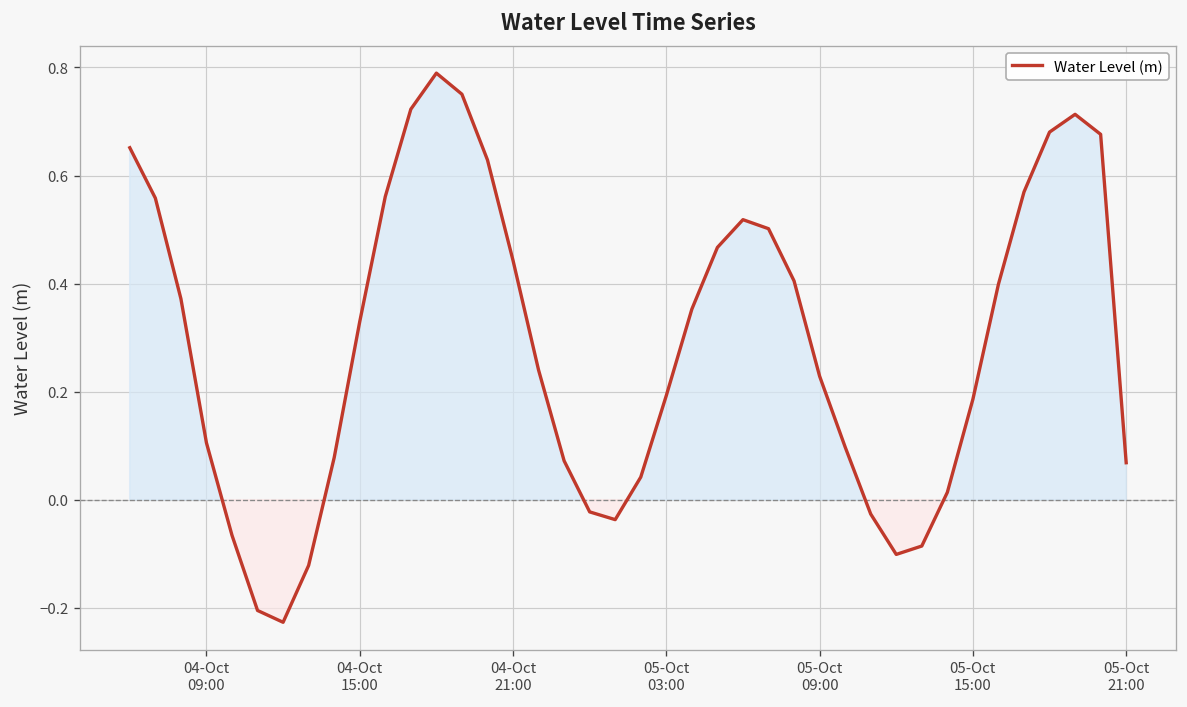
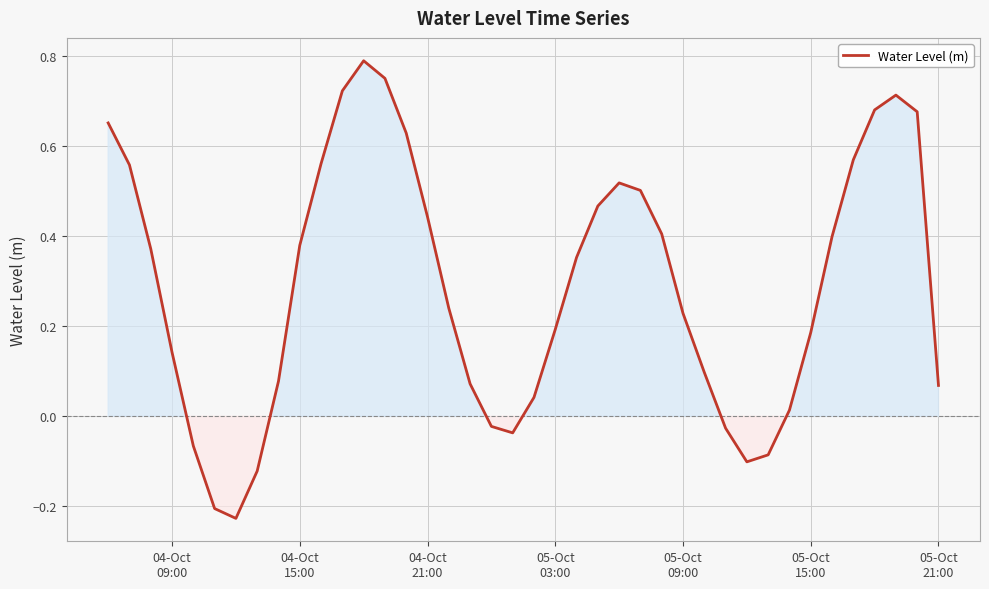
  {
-   "04-Oct 09:00": 0.11,
-   "04-Oct 15:00": 0.33,
+   "04-Oct 09:00": 0.14,
+   "04-Oct 15:00": 0.38,
    "04-Oct 21:00": 0.44,
    "05-Oct 03:00": 0.19,
    "05-Oct 09:00": 0.23,
    "05-Oct 15:00": 0.19,
    "05-Oct 21:00": 0.07
  }
